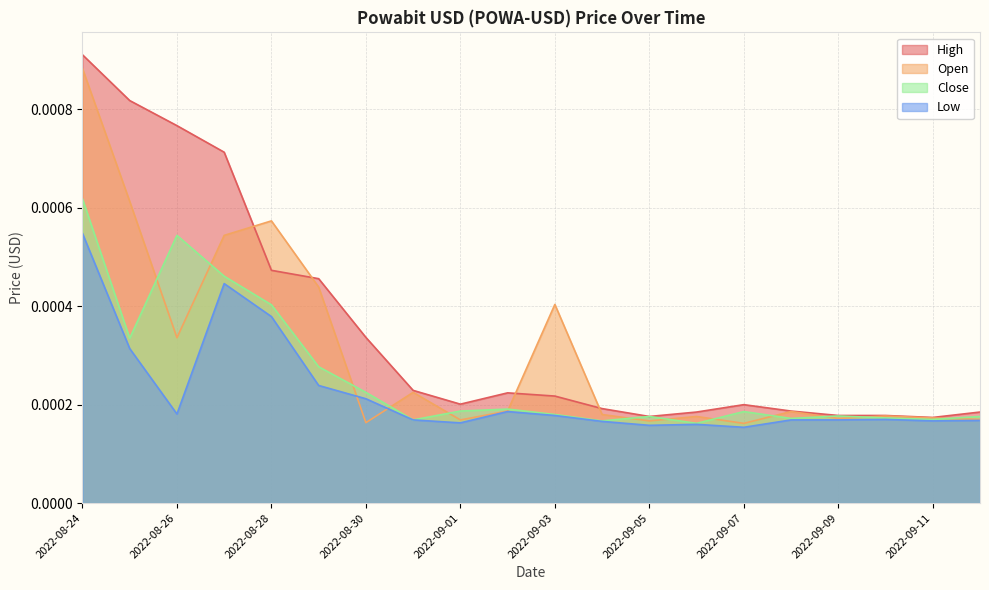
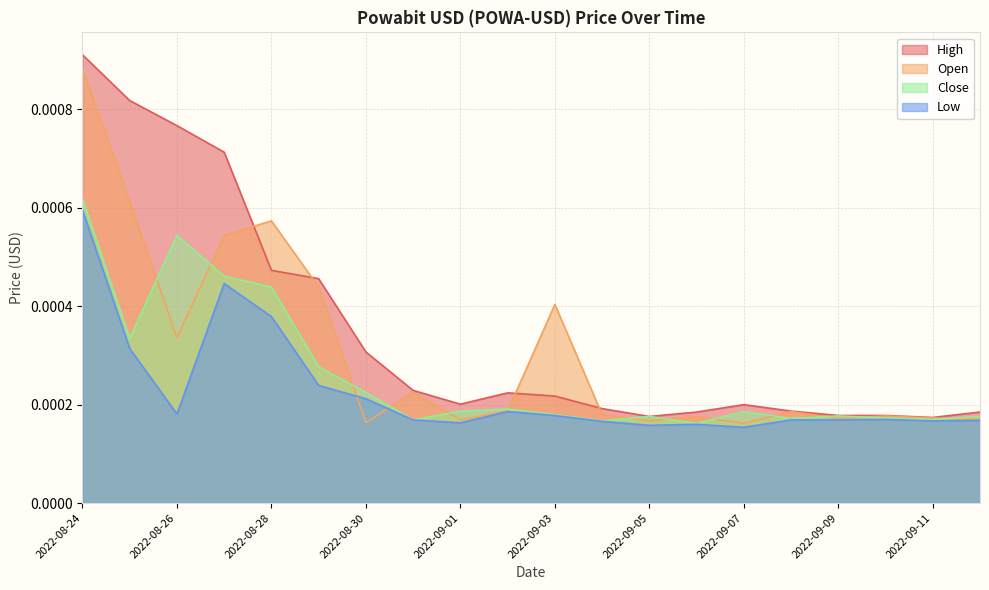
  {
    "High": {
      "2022-08-24": 0.00091,
      "2022-08-26": 0.00077,
      "2022-08-28": 0.00047,
-     "2022-08-30": 0.00034,
+     "2022-08-30": 0.00031,
      "2022-09-01": 0.00020,
      "2022-09-03": 0.00022,
      "2022-09-07": 0.00020
    },
    "Open": {
      "2022-08-24": 0.00088,
      "2022-08-26": 0.00034,
      "2022-08-28": 0.00057,
      "2022-08-30": 0.00016,
      "2022-09-01": 0.00017,
      "2022-09-03": 0.00040,
      "2022-09-05": 0.00017,
      "2022-09-07": 0.00016
    },
    "Close": {
      "2022-08-24": 0.00062,
      "2022-08-26": 0.00054,
-     "2022-08-28": 0.00040,
+     "2022-08-28": 0.00044,
      "2022-08-30": 0.00022,
      "2022-09-01": 0.00019,
      "2022-09-07": 0.00019
    },
    "Low": {
-     "2022-08-24": 0.00055,
+     "2022-08-24": 0.00060,
      "2022-08-26": 0.00018,
      "2022-08-28": 0.00038,
      "2022-08-30": 0.00021,
      "2022-09-01": 0.00016,
      "2022-09-05": 0.00016,
      "2022-09-07": 0.00015
    }
  }
